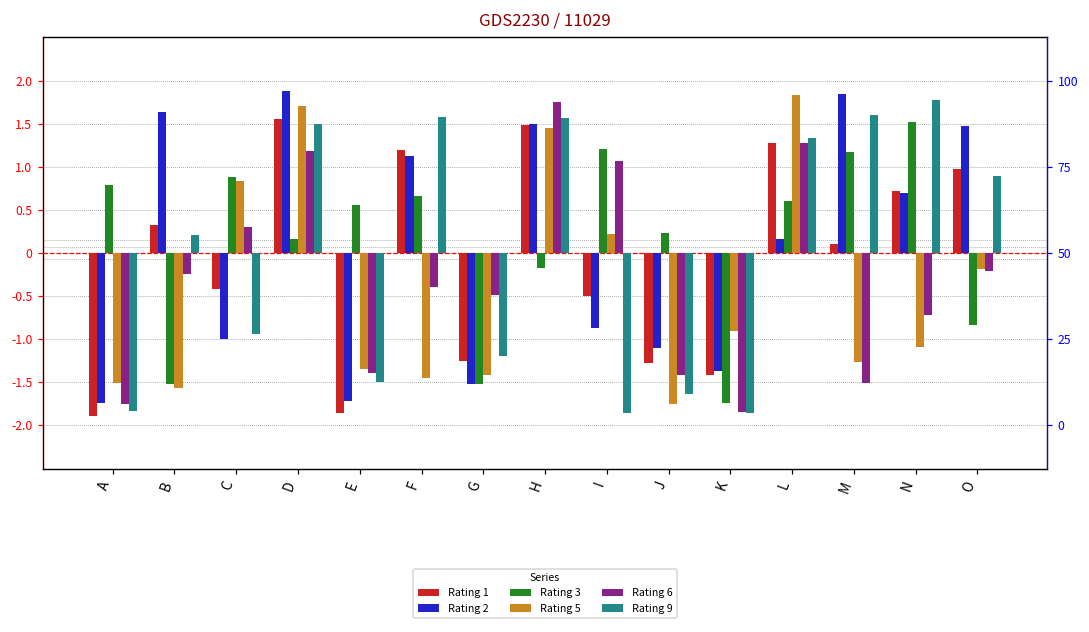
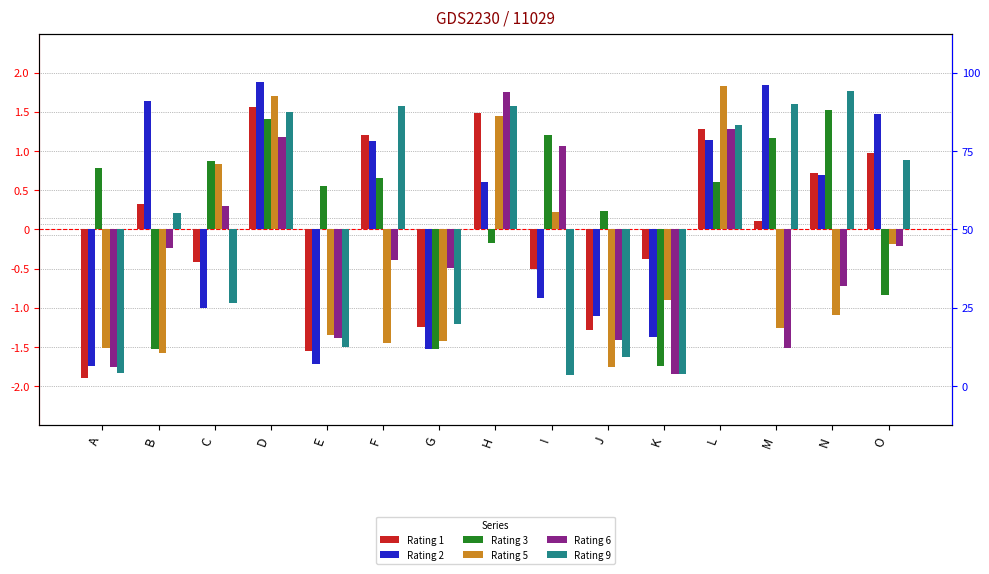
  {
    "Rating 1": {
      "A": -1.9,
      "B": 0.3,
      "C": -0.4,
      "D": 1.6,
-     "E": -1.9,
+     "E": -1.6,
      "F": 1.2,
      "G": -1.3,
      "H": 1.5,
      "I": -0.5,
      "J": -1.3,
-     "K": -1.4,
+     "K": -0.4,
      "L": 1.3,
      "M": 0.1,
      "N": 0.7,
      "O": 1.0
    },
    "Rating 2": {
      "A": -1.7,
      "B": 1.6,
      "C": -1.0,
      "D": 1.9,
      "E": -1.7,
      "F": 1.1,
      "G": -1.5,
-     "H": 1.5,
+     "H": 0.6,
      "I": -0.9,
      "J": -1.1,
      "K": -1.4,
-     "L": 0.2,
+     "L": 1.1,
      "M": 1.8,
      "N": 0.7,
      "O": 1.5
    },
    "Rating 3": {
      "A": 0.8,
      "B": -1.5,
      "C": 0.9,
-     "D": 0.2,
+     "D": 1.4,
      "E": 0.6,
      "F": 0.7,
      "G": -1.5,
      "H": -0.2,
      "I": 1.2,
      "J": 0.2,
      "K": -1.7,
      "L": 0.6,
      "M": 1.2,
      "N": 1.5,
      "O": -0.8
    },
    "Rating 5": {
      "A": -1.5,
      "B": -1.6,
      "C": 0.8,
      "D": 1.7,
      "E": -1.4,
      "F": -1.5,
      "G": -1.4,
      "H": 1.5,
      "I": 0.2,
      "J": -1.8,
      "K": -0.9,
      "L": 1.8,
      "M": -1.3,
      "N": -1.1,
      "O": -0.2
    },
    "Rating 6": {
      "A": -1.8,
      "B": -0.2,
      "C": 0.3,
      "D": 1.2,
      "E": -1.4,
      "F": -0.4,
      "G": -0.5,
      "H": 1.8,
      "I": 1.1,
      "J": -1.4,
      "K": -1.8,
      "L": 1.3,
      "M": -1.5,
      "N": -0.7,
      "O": -0.2
    },
    "Rating 9": {
      "A": -1.8,
      "B": 0.2,
      "C": -0.9,
      "D": 1.5,
      "E": -1.5,
      "F": 1.6,
      "G": -1.2,
      "H": 1.6,
      "I": -1.9,
      "J": -1.6,
      "K": -1.9,
      "L": 1.3,
      "M": 1.6,
      "N": 1.8,
      "O": 0.9
    }
  }
